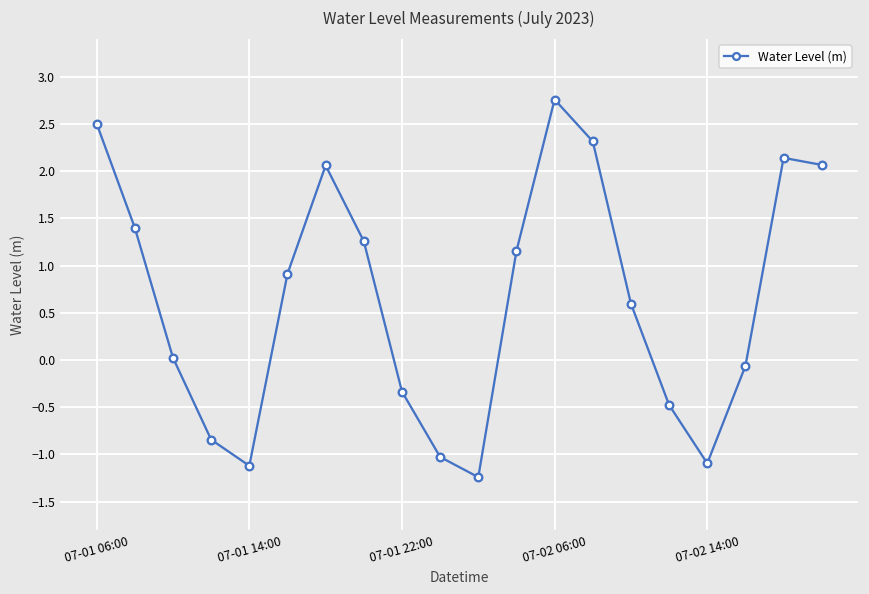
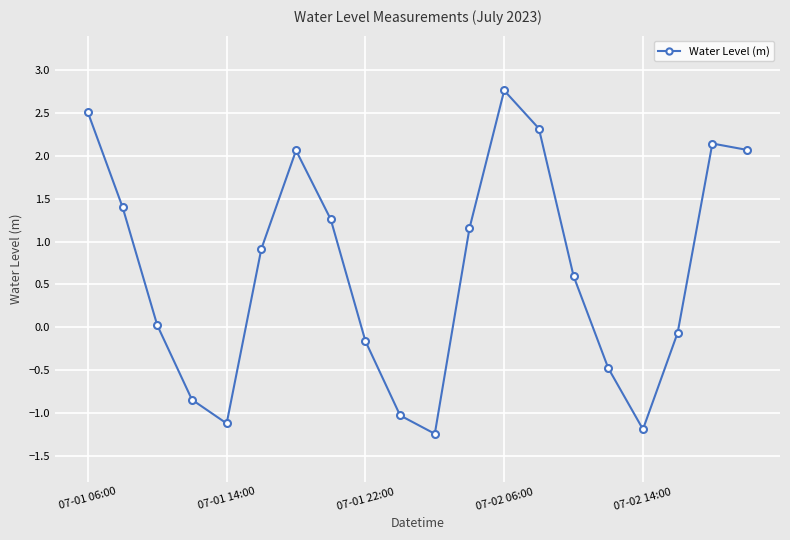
  {
    "07-01 06:00": 2.5,
    "07-01 14:00": -1.1,
-   "07-01 22:00": -0.3,
+   "07-01 22:00": -0.2,
    "07-02 06:00": 2.8,
-   "07-02 14:00": -1.1
+   "07-02 14:00": -1.2
  }
